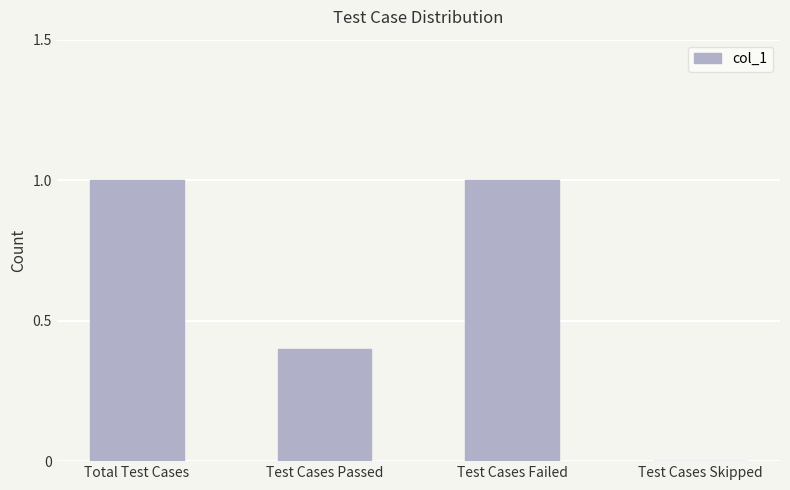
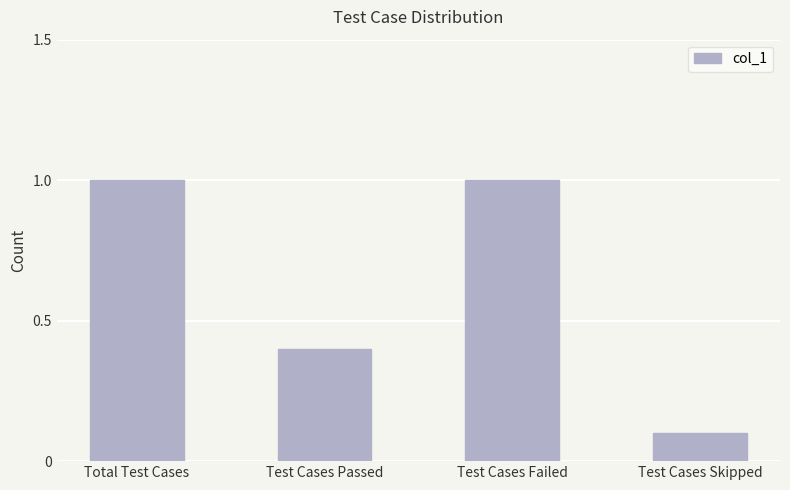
  {
    "Total Test Cases": 1.0,
    "Test Cases Passed": 0.4,
    "Test Cases Failed": 1.0,
-   "Test Cases Skipped": 0.0
+   "Test Cases Skipped": 0.1
  }
